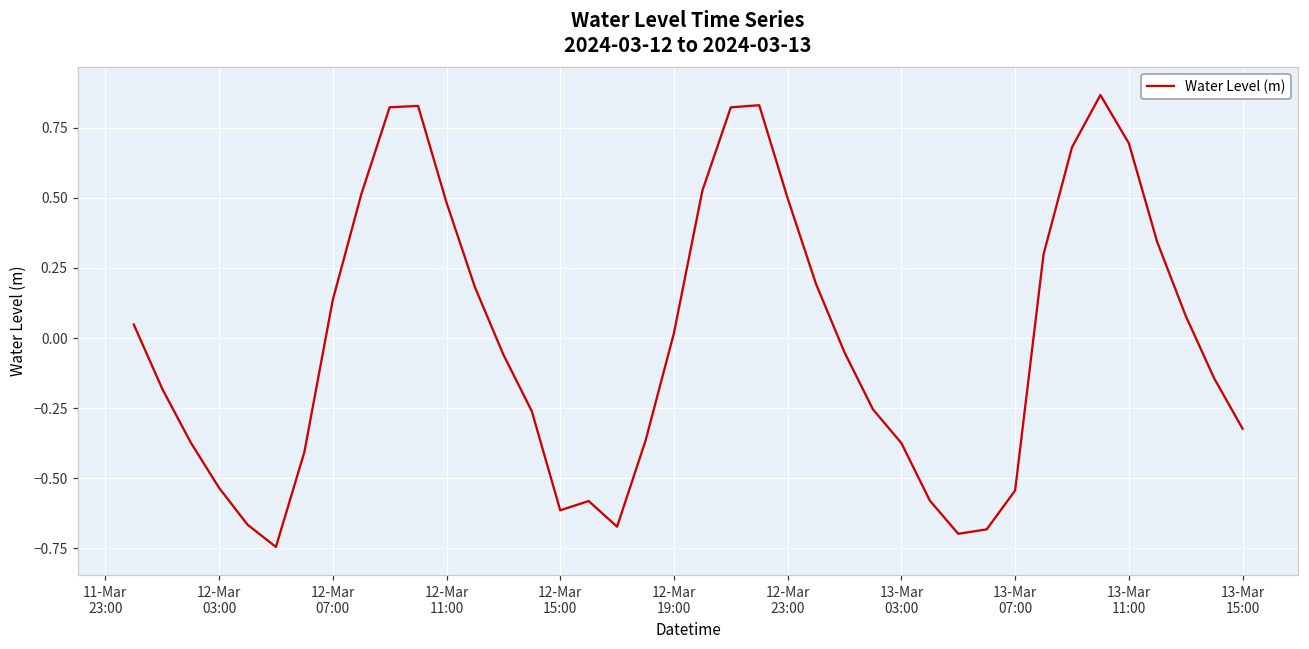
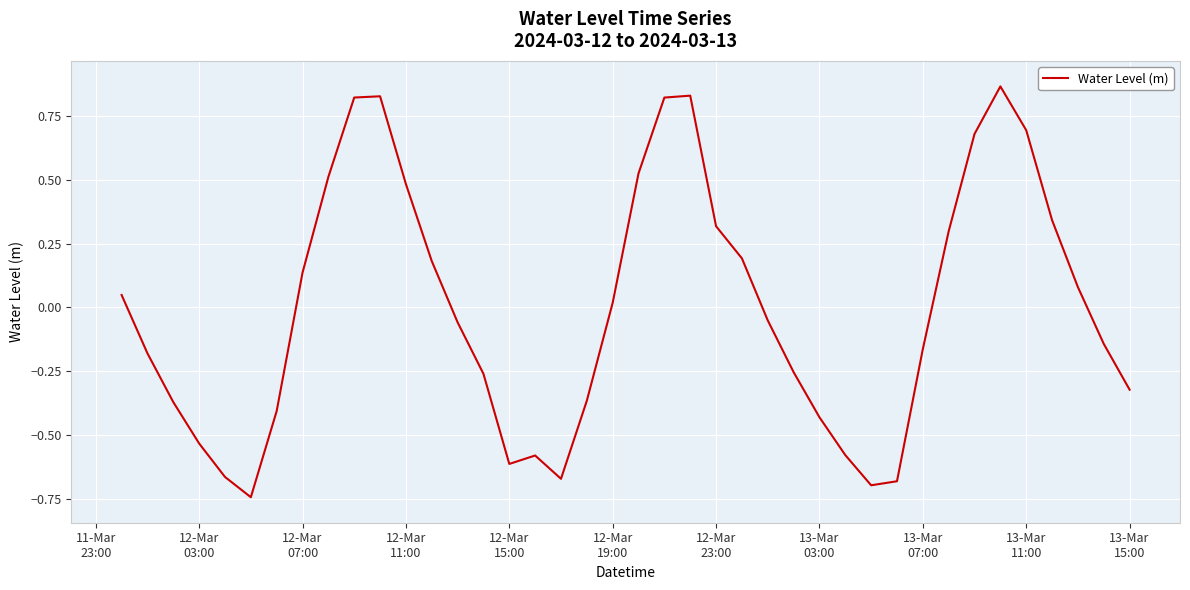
  {
    "12-Mar 03:00": -0.53,
    "12-Mar 07:00": 0.14,
    "12-Mar 11:00": 0.48,
    "12-Mar 15:00": -0.61,
    "12-Mar 19:00": 0.02,
-   "12-Mar 23:00": 0.50,
-   "13-Mar 03:00": -0.37,
-   "13-Mar 07:00": -0.54,
+   "12-Mar 23:00": 0.32,
+   "13-Mar 03:00": -0.43,
+   "13-Mar 07:00": -0.16,
    "13-Mar 11:00": 0.69,
    "13-Mar 15:00": -0.32
  }
